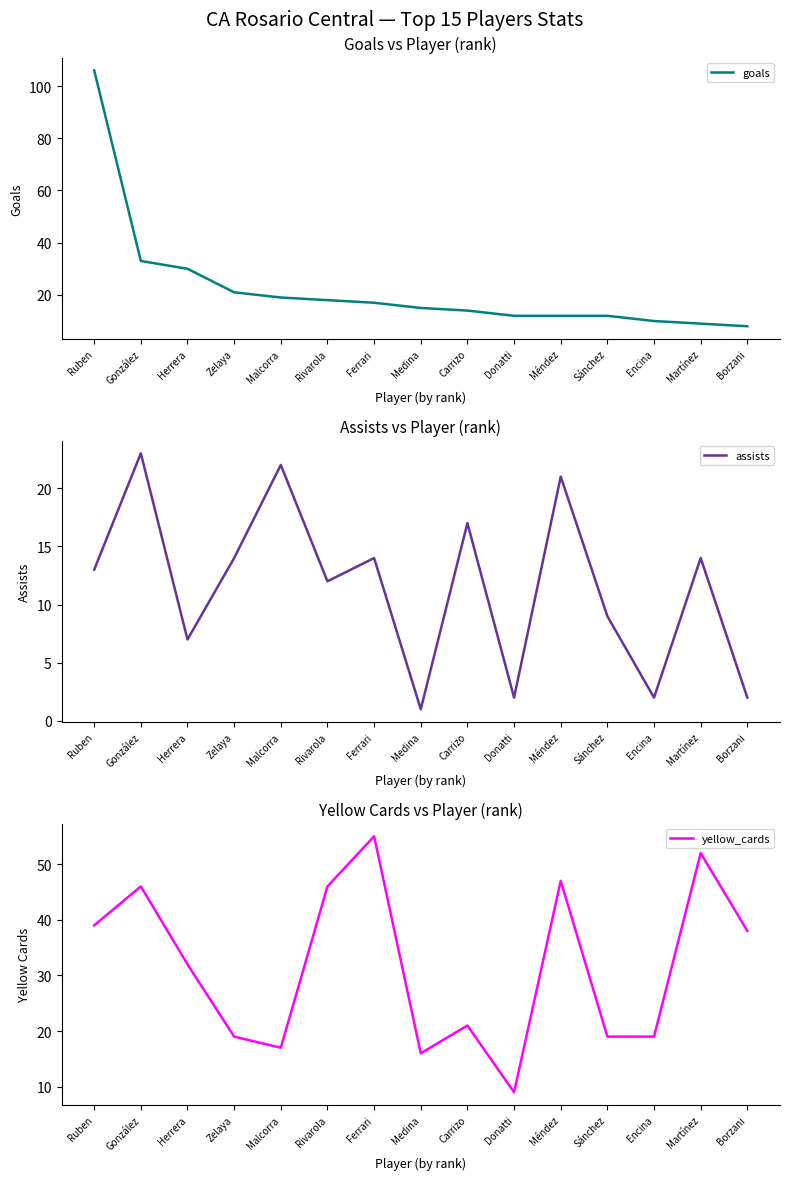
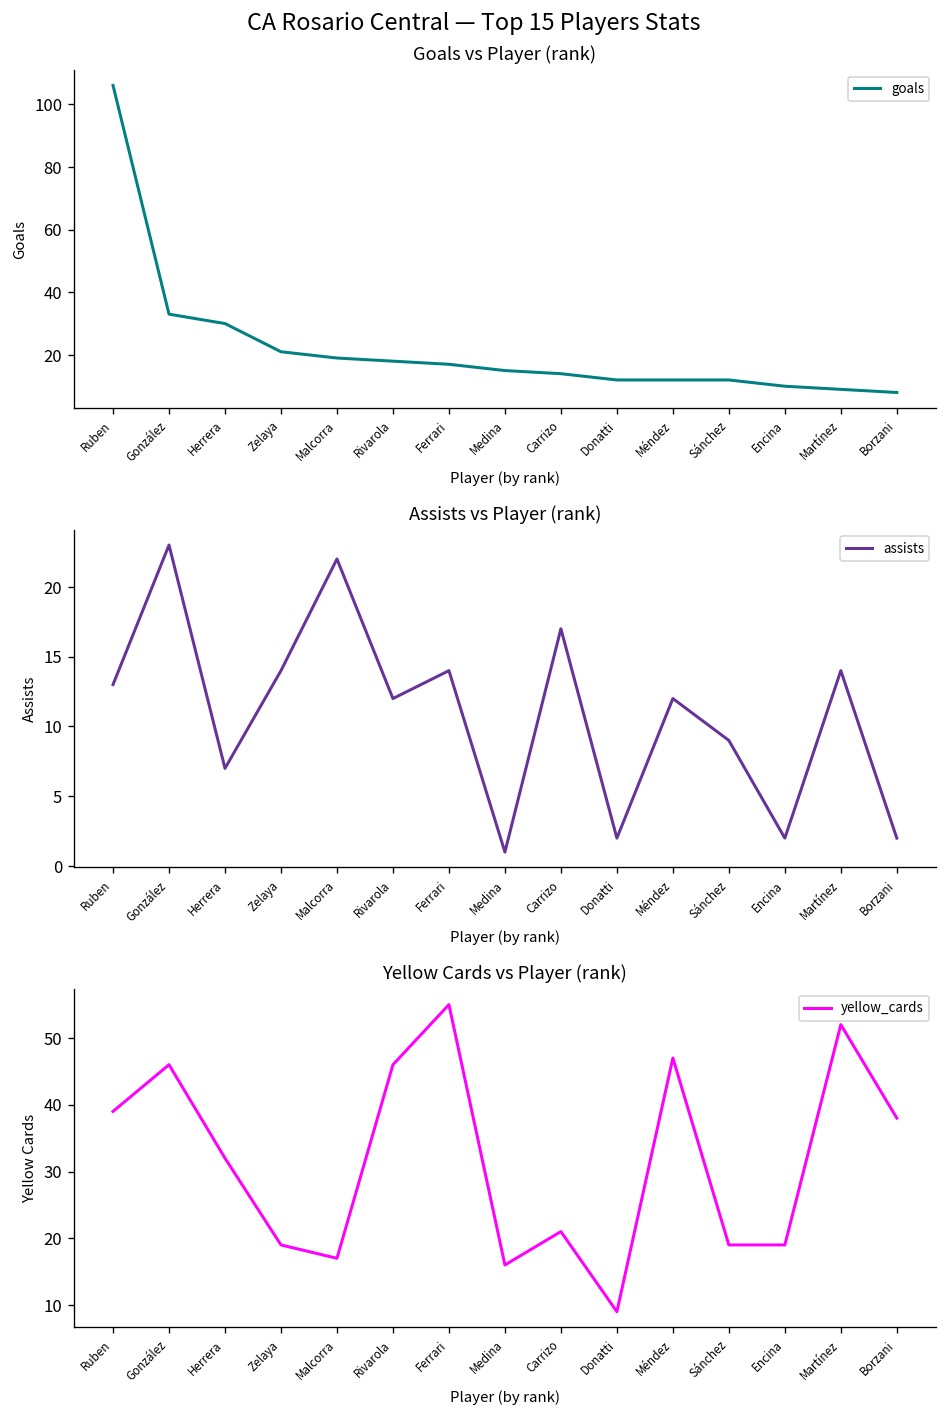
  {
    "Goals vs Player (rank)": {
      "Ruben": 106,
      "González": 33,
      "Herrera": 30,
      "Zelaya": 21,
      "Malcorra": 19,
      "Rivarola": 18,
      "Ferrari": 17,
      "Medina": 15,
      "Carrizo": 14,
      "Donatti": 12,
      "Méndez": 12,
      "Sánchez": 12,
      "Encina": 10,
      "Martínez": 9,
      "Borzani": 8
    },
    "Assists vs Player (rank)": {
      "Ruben": 13,
      "González": 23,
      "Herrera": 7,
      "Zelaya": 14,
      "Malcorra": 22,
      "Rivarola": 12,
      "Ferrari": 14,
      "Medina": 1,
      "Carrizo": 17,
      "Donatti": 2,
-     "Méndez": 21,
+     "Méndez": 12,
      "Sánchez": 9,
      "Encina": 2,
      "Martínez": 14,
      "Borzani": 2
    },
    "Yellow Cards vs Player (rank)": {
      "Ruben": 39,
      "González": 46,
      "Herrera": 32,
      "Zelaya": 19,
      "Malcorra": 17,
      "Rivarola": 46,
      "Ferrari": 55,
      "Medina": 16,
      "Carrizo": 21,
      "Donatti": 9,
      "Méndez": 47,
      "Sánchez": 19,
      "Encina": 19,
      "Martínez": 52,
      "Borzani": 38
    }
  }
